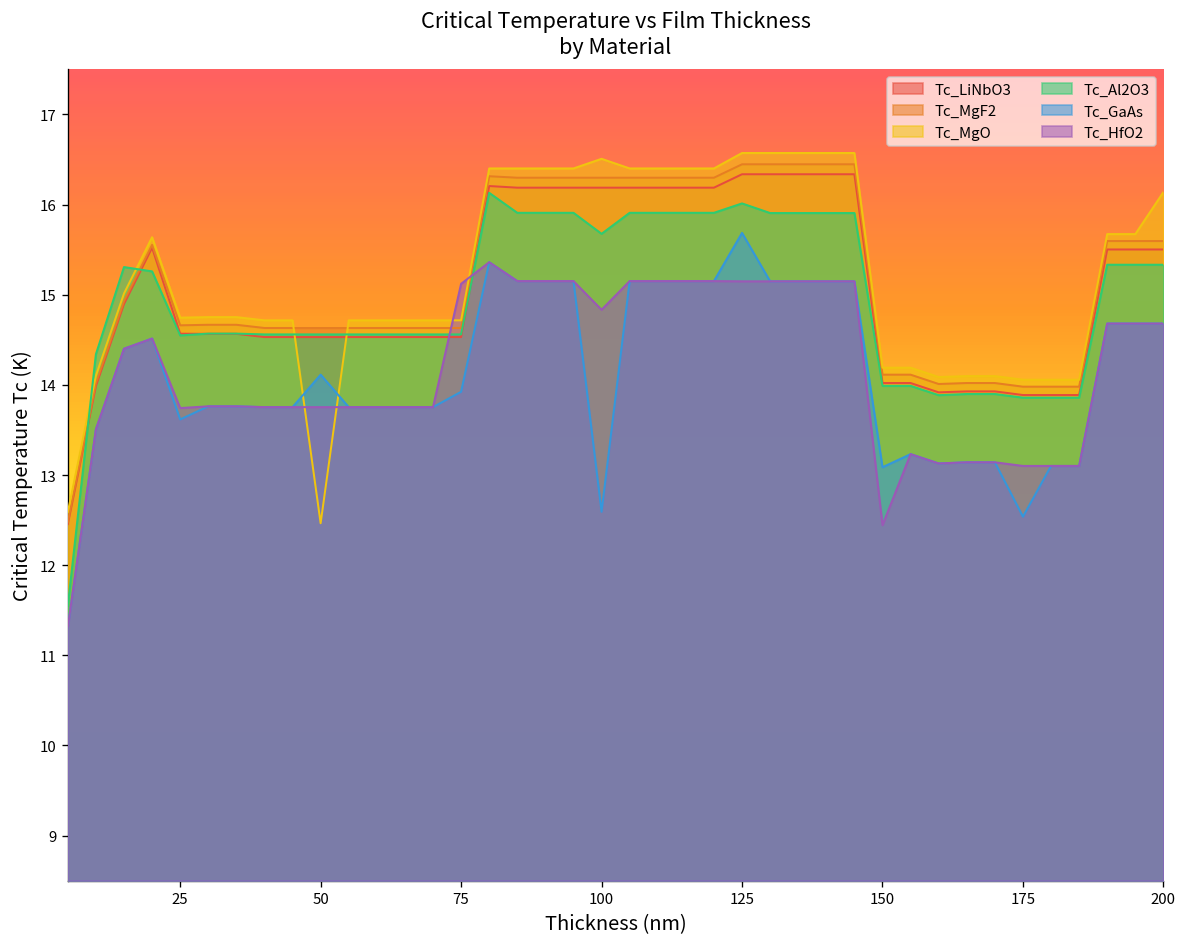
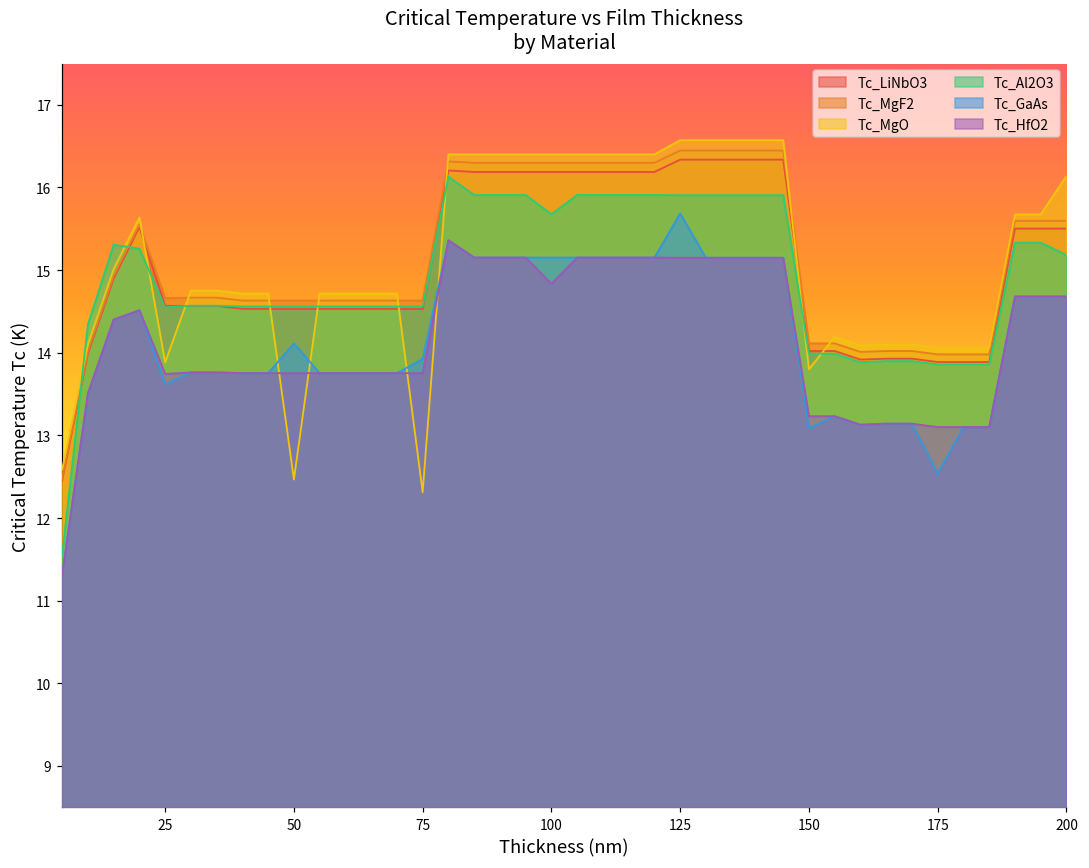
  {
    "Tc_MgO": {
-     "25": 14.7,
+     "25": 13.9,
      "50": 12.5,
-     "75": 14.7,
-     "100": 16.5,
+     "75": 12.3,
+     "100": 16.4,
      "125": 16.6,
-     "150": 14.2,
+     "150": 13.8,
      "175": 14.1,
      "200": 16.1
    },
    "Tc_Al2O3": {
      "100": 15.7,
-     "125": 16.0,
-     "200": 15.3
+     "125": 15.9,
+     "200": 15.2
    },
    "Tc_GaAs": {
      "25": 13.6,
      "50": 14.1,
      "75": 13.9,
-     "100": 12.6,
+     "100": 15.2,
      "125": 15.7,
      "150": 13.1,
      "175": 12.5
    },
    "Tc_HfO2": {
      "25": 13.7,
      "50": 13.8,
-     "75": 15.1,
+     "75": 13.8,
      "100": 14.8,
      "125": 15.1,
-     "150": 12.4,
+     "150": 13.2,
      "175": 13.1
    }
  }
